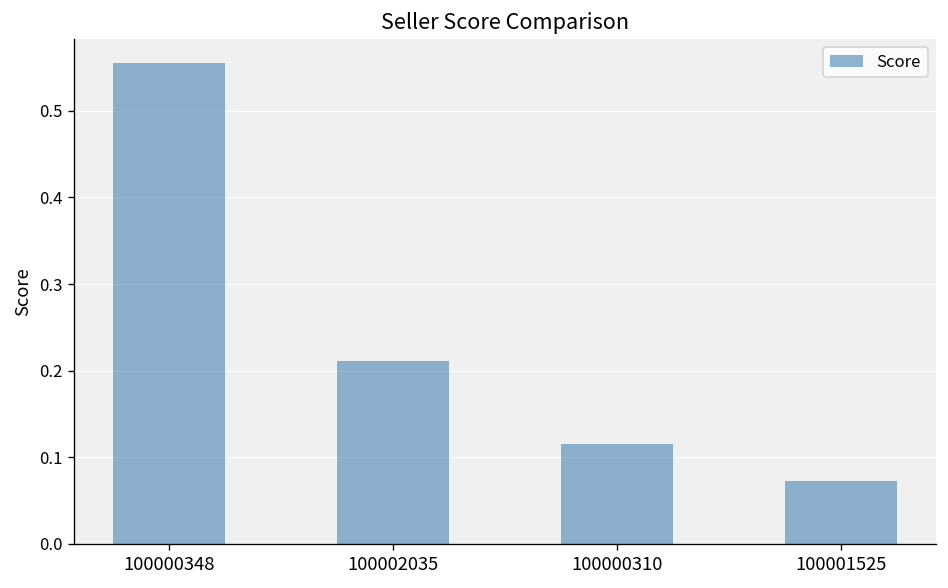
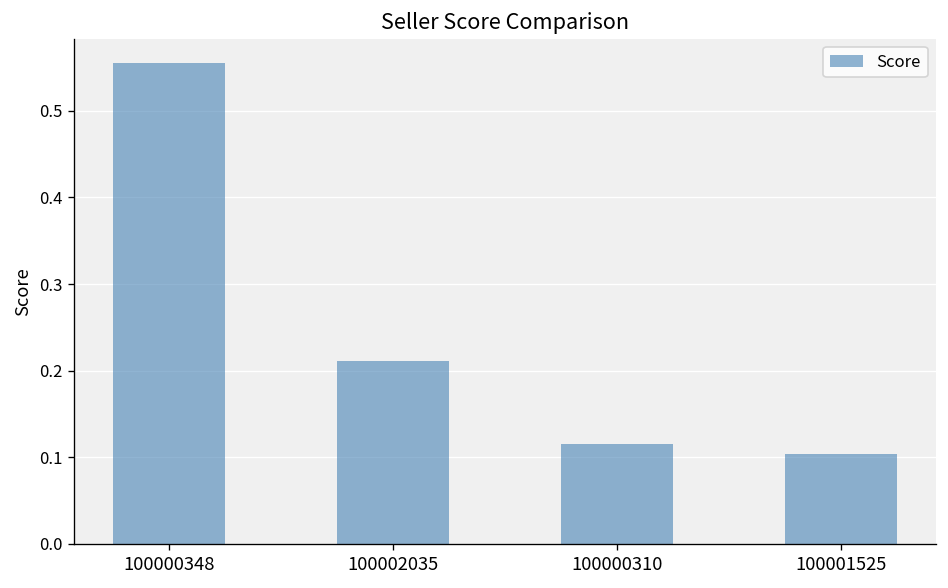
  {
    "100000348": 0.56,
    "100002035": 0.21,
    "100000310": 0.12,
-   "100001525": 0.07
+   "100001525": 0.10
  }
